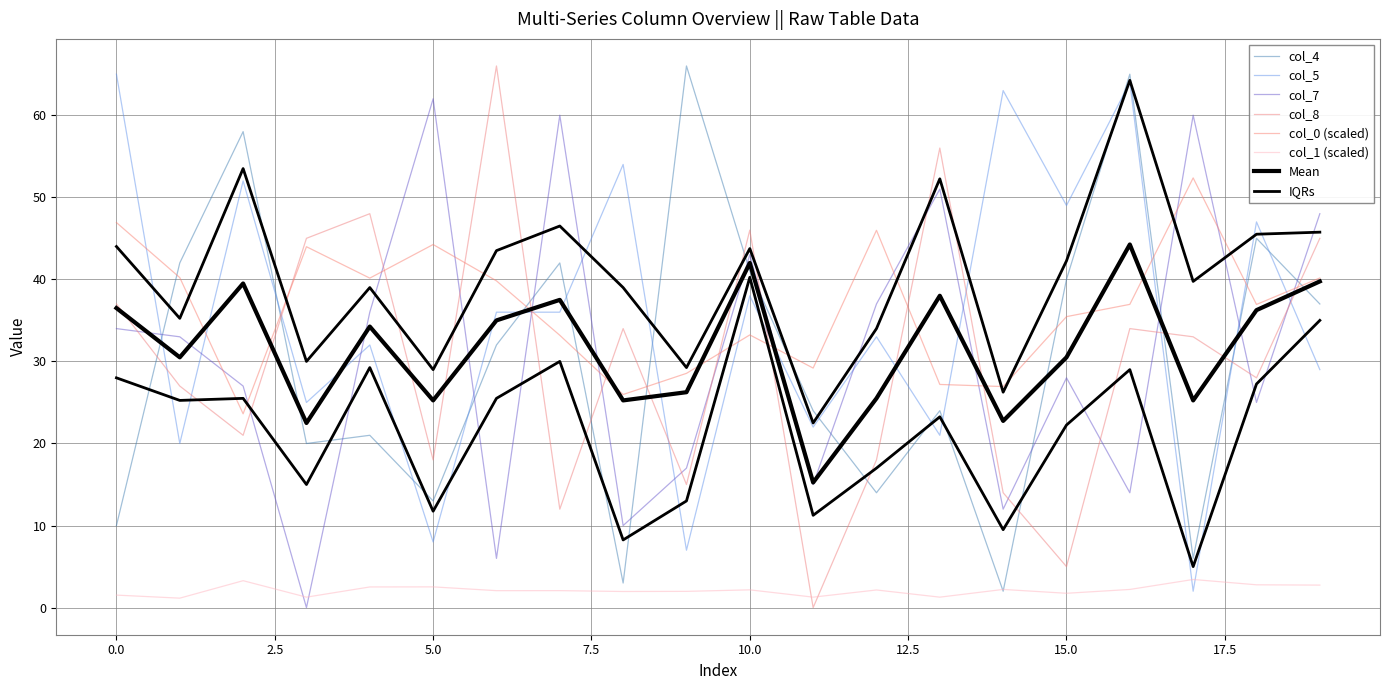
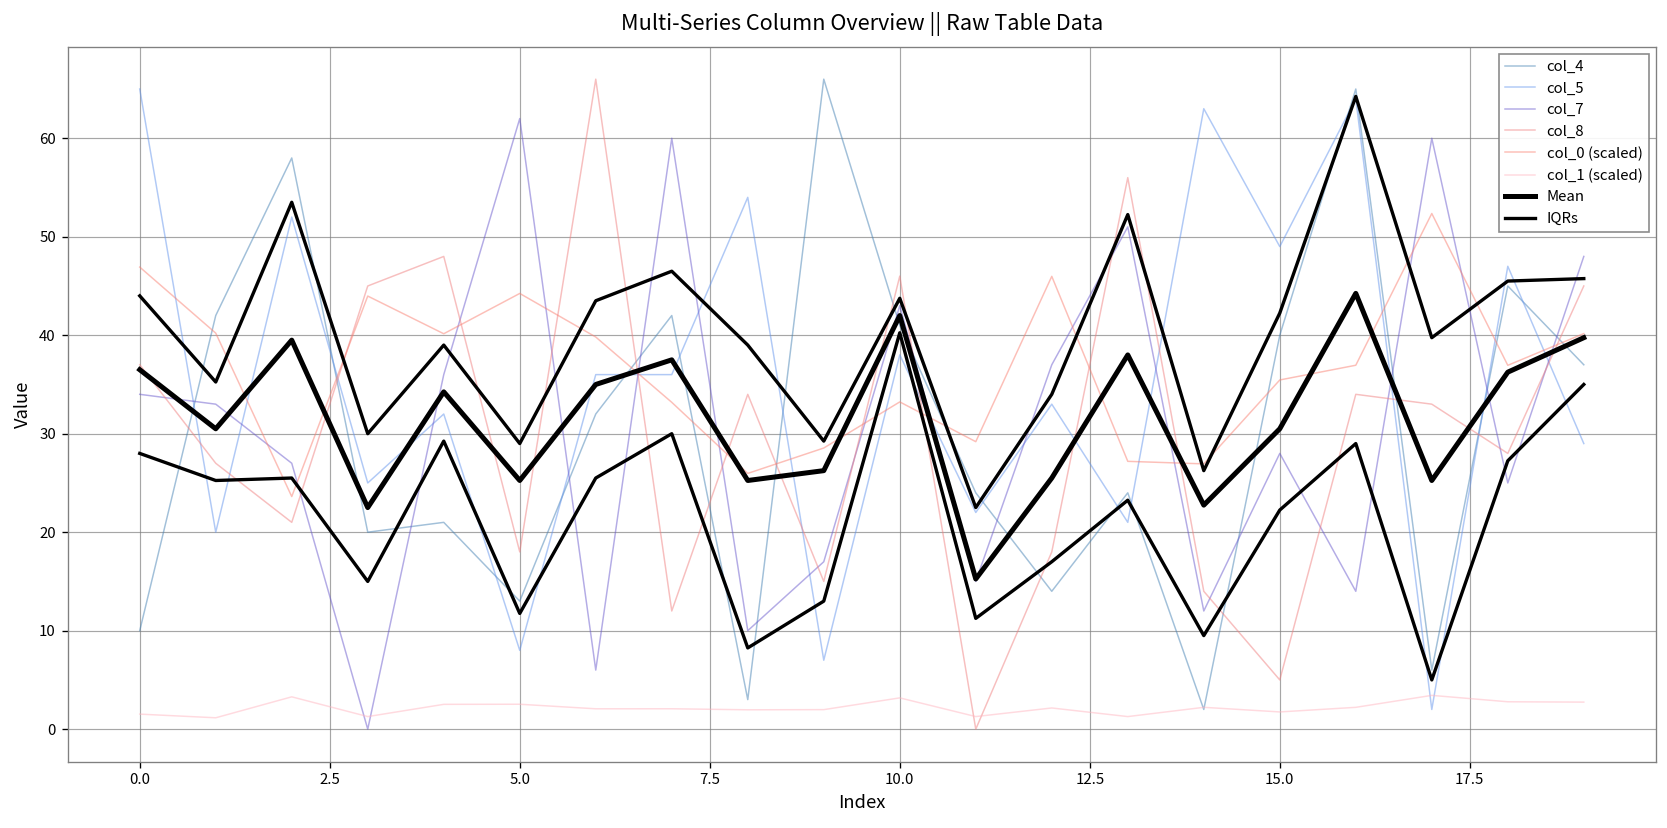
  {
    "col_1 (scaled)": {
      "0.0": 2,
      "5.0": 3,
-     "10.0": 2,
+     "10.0": 3,
      "15.0": 2
    }
  }
